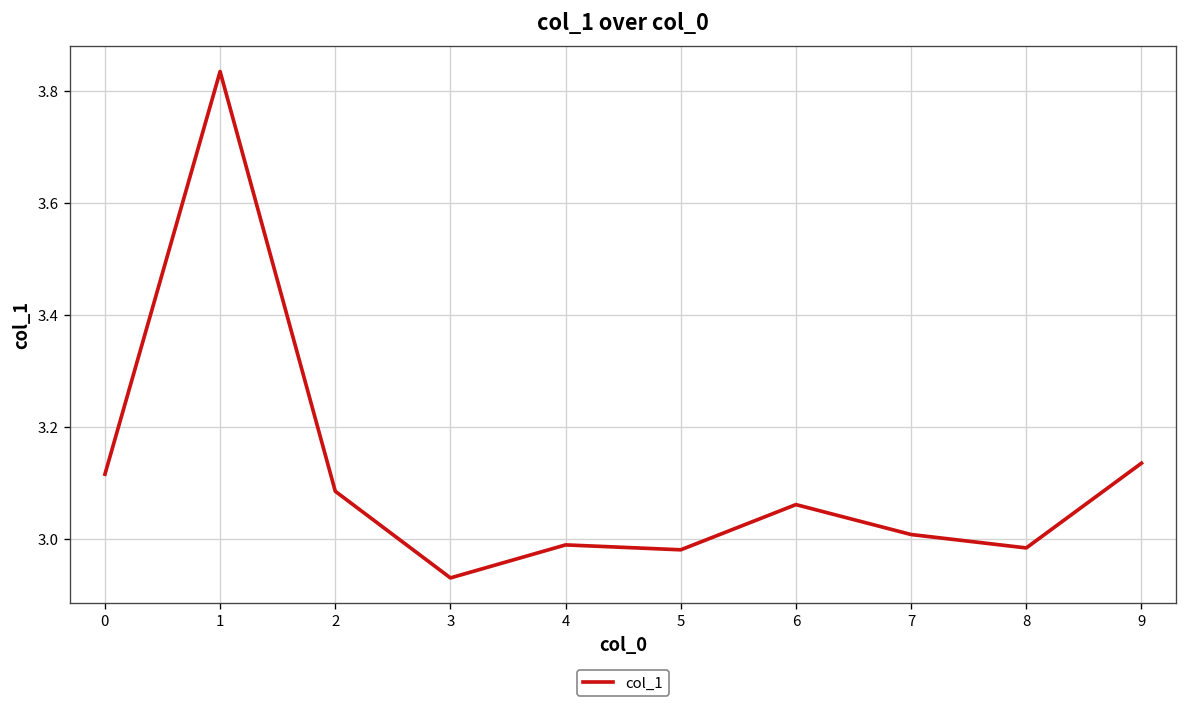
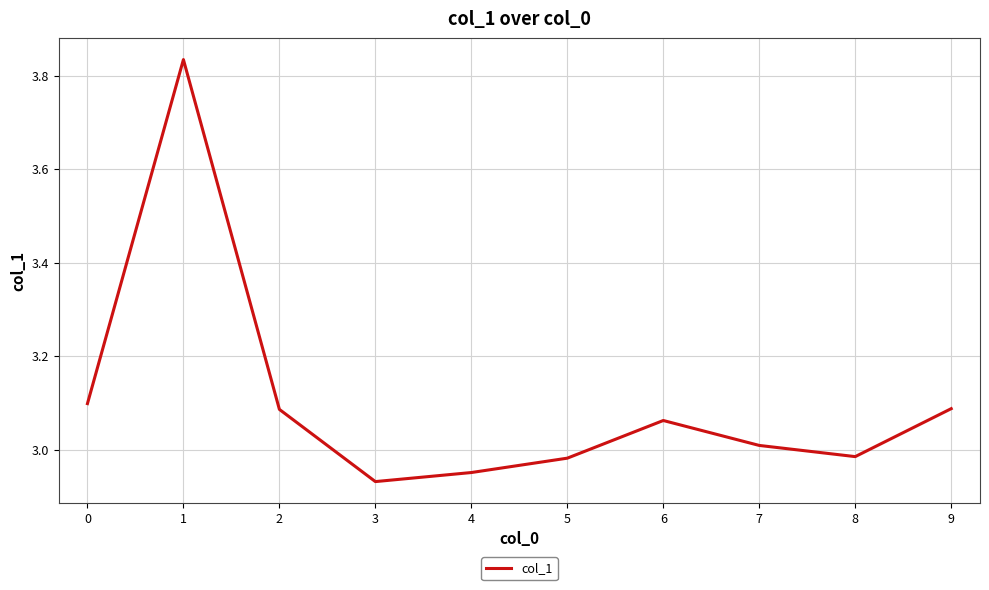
  {
-   "0": 3.12,
+   "0": 3.10,
    "1": 3.83,
    "2": 3.09,
    "3": 2.93,
-   "4": 2.99,
+   "4": 2.95,
    "5": 2.98,
    "6": 3.06,
    "7": 3.01,
    "8": 2.98,
-   "9": 3.14
+   "9": 3.09
  }
